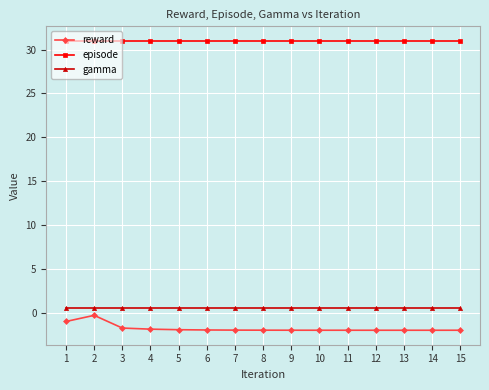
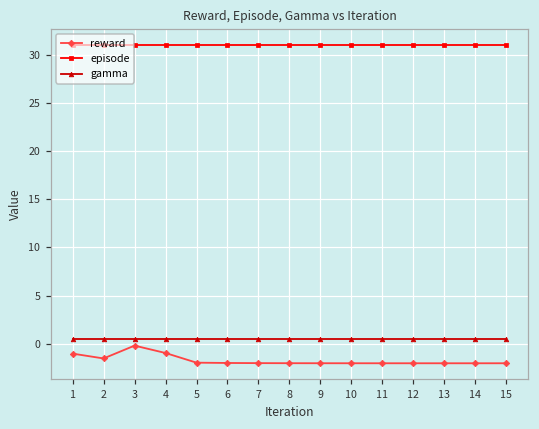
  {
    "reward": {
      "1": -1,
-     "2": 0,
-     "3": -2,
-     "4": -2,
+     "2": -2,
+     "3": 0,
+     "4": -1,
      "5": -2,
      "6": -2,
      "7": -2,
      "8": -2,
      "9": -2,
      "10": -2,
      "11": -2,
      "12": -2,
      "13": -2,
      "14": -2,
      "15": -2
    }
  }
